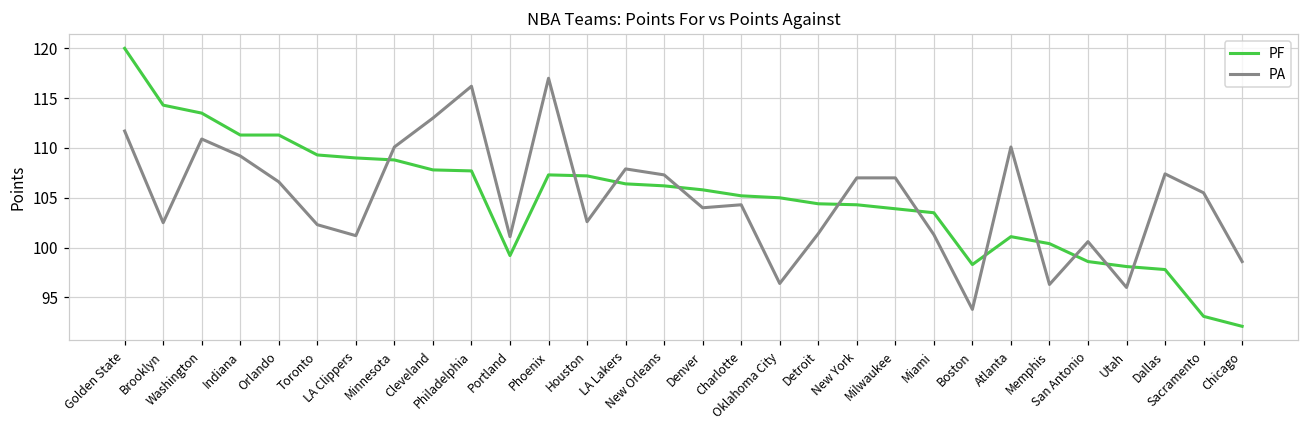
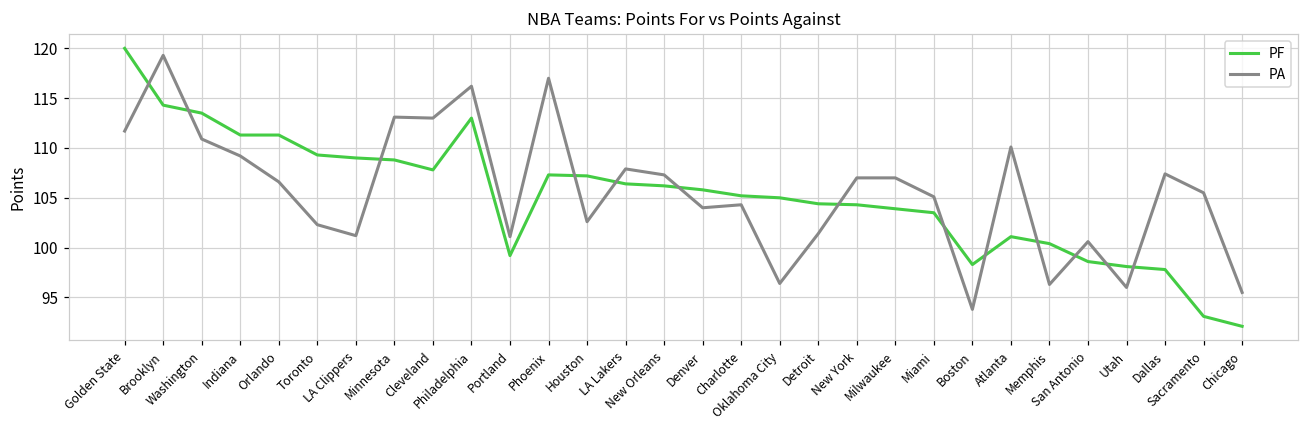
  {
    "PF": {
      "Golden State": 120,
      "Brooklyn": 114,
      "Washington": 114,
      "Indiana": 111,
      "Orlando": 111,
      "Toronto": 109,
      "LA Clippers": 109,
      "Minnesota": 109,
      "Cleveland": 108,
-     "Philadelphia": 108,
+     "Philadelphia": 113,
      "Portland": 99,
      "Phoenix": 107,
      "Houston": 107,
      "LA Lakers": 106,
      "New Orleans": 106,
      "Denver": 106,
      "Charlotte": 105,
      "Oklahoma City": 105,
      "Detroit": 104,
      "New York": 104,
      "Milwaukee": 104,
      "Miami": 104,
      "Boston": 98,
      "Atlanta": 101,
      "Memphis": 100,
      "San Antonio": 99,
      "Utah": 98,
      "Dallas": 98,
      "Sacramento": 93,
      "Chicago": 92
    },
    "PA": {
      "Golden State": 112,
-     "Brooklyn": 103,
+     "Brooklyn": 119,
      "Washington": 111,
      "Indiana": 109,
      "Orlando": 107,
      "Toronto": 102,
      "LA Clippers": 101,
-     "Minnesota": 110,
+     "Minnesota": 113,
      "Cleveland": 113,
      "Philadelphia": 116,
      "Portland": 101,
      "Phoenix": 117,
      "Houston": 103,
      "LA Lakers": 108,
      "New Orleans": 107,
      "Denver": 104,
      "Charlotte": 104,
      "Oklahoma City": 96,
      "Detroit": 101,
      "New York": 107,
      "Milwaukee": 107,
-     "Miami": 101,
+     "Miami": 105,
      "Boston": 94,
      "Atlanta": 110,
      "Memphis": 96,
      "San Antonio": 101,
      "Utah": 96,
      "Dallas": 107,
      "Sacramento": 106,
-     "Chicago": 99
+     "Chicago": 96
    }
  }
